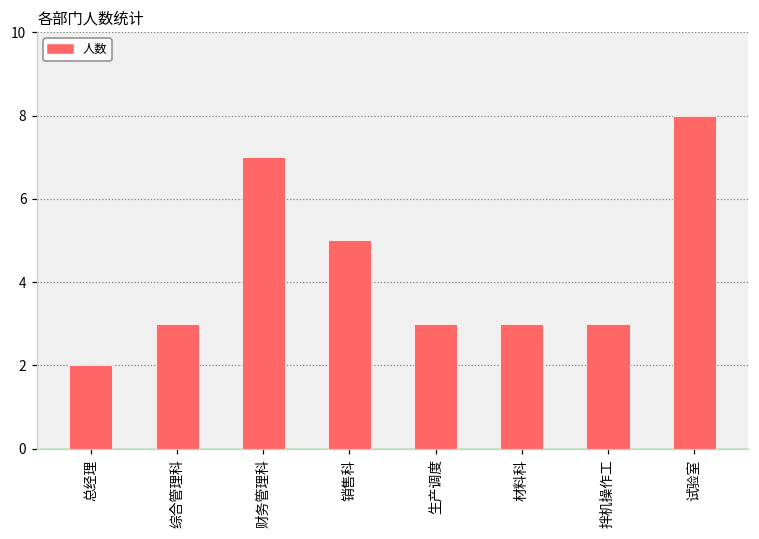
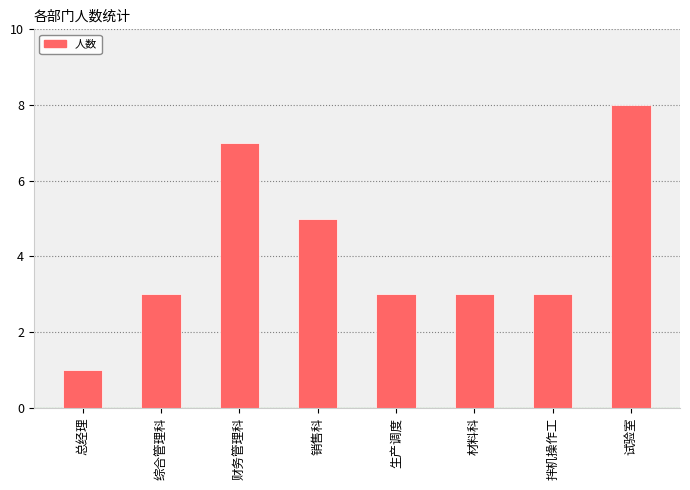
  {
-   "总经理": 2,
+   "总经理": 1,
    "综合管理科": 3,
    "财务管理科": 7,
    "销售科": 5,
    "生产调度": 3,
    "材料科": 3,
    "拌机操作工": 3,
    "试验室": 8
  }
